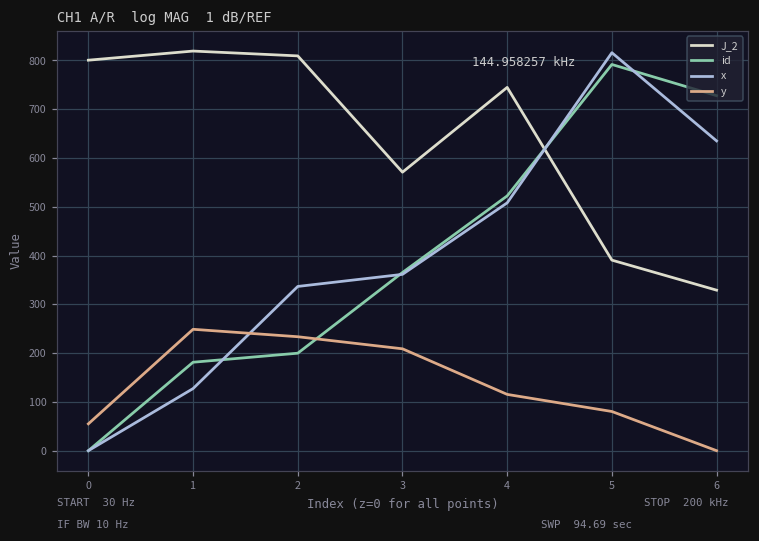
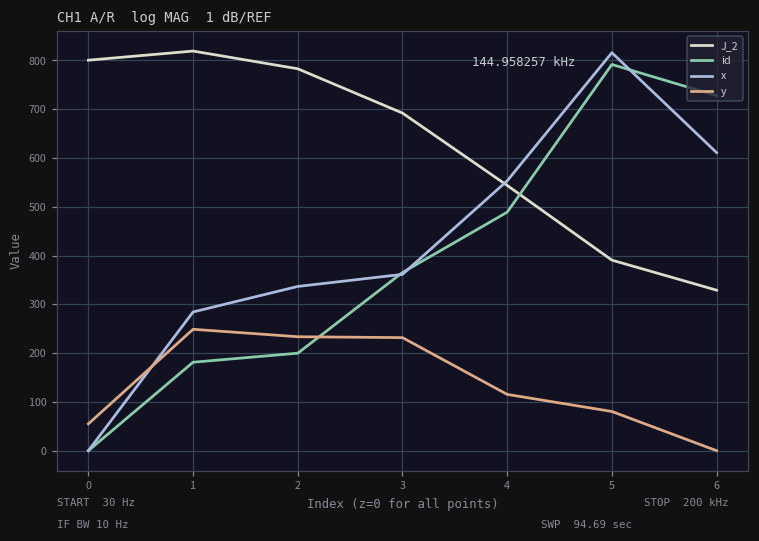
  {
    "J_2": {
      "0": 800,
      "1": 820,
-     "2": 810,
-     "3": 570,
-     "4": 740,
+     "2": 780,
+     "3": 690,
+     "4": 540,
      "5": 390,
      "6": 330
    },
    "id": {
      "1": 180,
      "2": 200,
-     "4": 520,
+     "4": 490,
      "5": 790
    },
    "x": {
-     "1": 130,
+     "1": 280,
      "2": 340,
-     "4": 510,
+     "4": 550,
      "5": 820,
-     "6": 640
+     "6": 610
    },
    "y": {
      "0": 60,
      "1": 250,
      "2": 230,
-     "3": 210,
+     "3": 230,
      "4": 120,
      "5": 80,
      "6": 0
    }
  }
